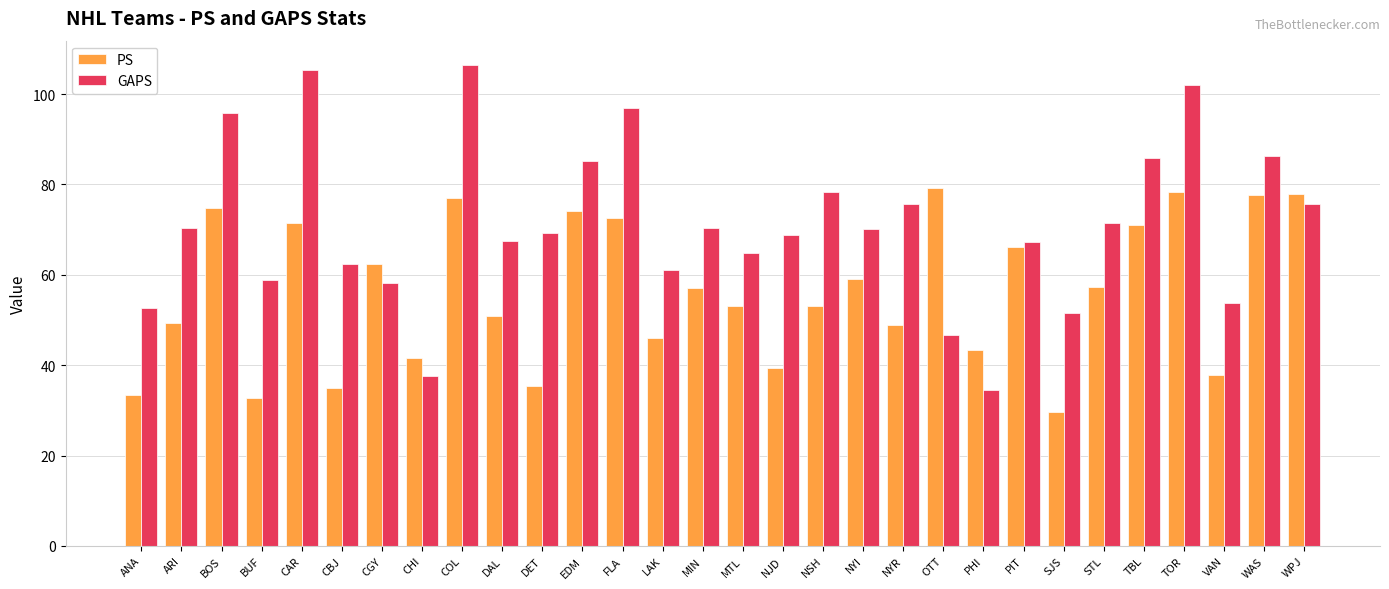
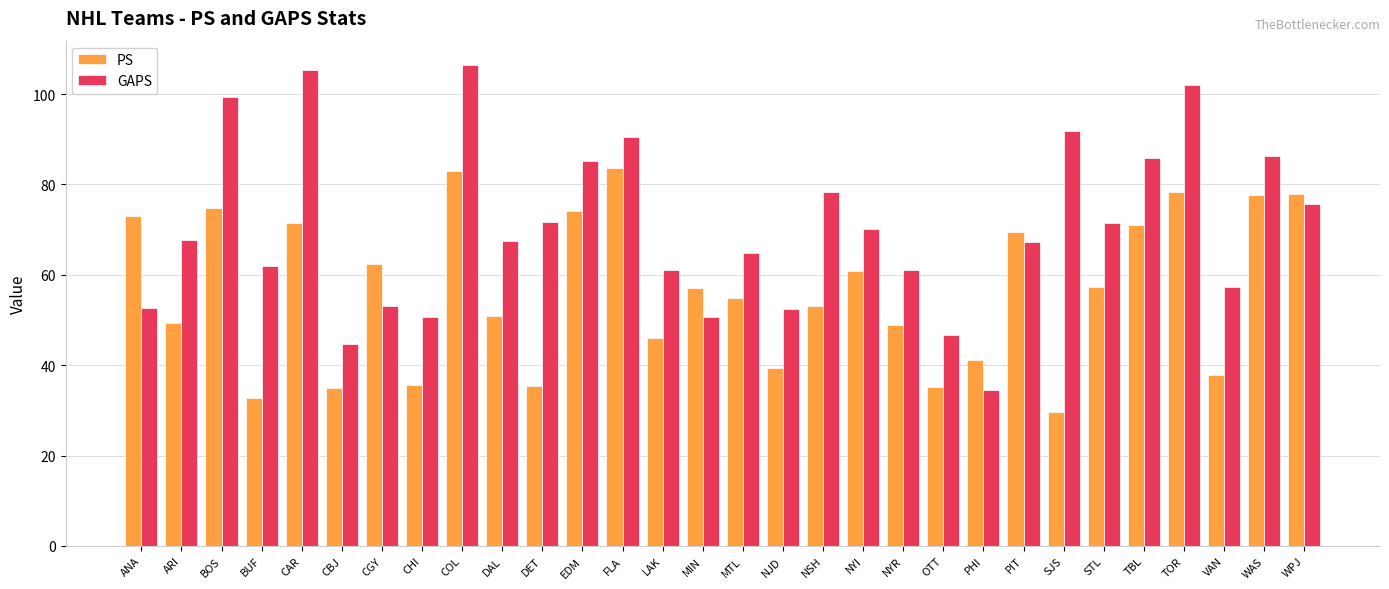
  {
    "PS": {
-     "ANA": 33,
+     "ANA": 73,
      "ARI": 49,
      "BOS": 75,
      "BUF": 33,
      "CAR": 72,
      "CBJ": 35,
      "CGY": 62,
-     "CHI": 42,
-     "COL": 77,
+     "CHI": 36,
+     "COL": 83,
      "DAL": 51,
      "DET": 35,
      "EDM": 74,
-     "FLA": 73,
+     "FLA": 84,
      "LAK": 46,
      "MIN": 57,
-     "MTL": 53,
+     "MTL": 55,
      "NJD": 39,
      "NSH": 53,
-     "NYI": 59,
+     "NYI": 61,
      "NYR": 49,
-     "OTT": 79,
-     "PHI": 43,
-     "PIT": 66,
+     "OTT": 35,
+     "PHI": 41,
+     "PIT": 70,
      "SJS": 30,
      "STL": 57,
      "TBL": 71,
      "TOR": 78,
      "VAN": 38,
      "WAS": 78,
      "WPJ": 78
    },
    "GAPS": {
      "ANA": 53,
-     "ARI": 70,
-     "BOS": 96,
-     "BUF": 59,
+     "ARI": 68,
+     "BOS": 99,
+     "BUF": 62,
      "CAR": 105,
-     "CBJ": 62,
-     "CGY": 58,
-     "CHI": 38,
+     "CBJ": 45,
+     "CGY": 53,
+     "CHI": 51,
      "COL": 107,
      "DAL": 68,
-     "DET": 69,
+     "DET": 72,
      "EDM": 85,
-     "FLA": 97,
+     "FLA": 90,
      "LAK": 61,
-     "MIN": 70,
+     "MIN": 51,
      "MTL": 65,
-     "NJD": 69,
+     "NJD": 52,
      "NSH": 78,
      "NYI": 70,
-     "NYR": 76,
+     "NYR": 61,
      "OTT": 47,
      "PHI": 35,
      "PIT": 67,
-     "SJS": 52,
+     "SJS": 92,
      "STL": 71,
      "TBL": 86,
      "TOR": 102,
-     "VAN": 54,
+     "VAN": 57,
      "WAS": 86,
      "WPJ": 76
    }
  }
